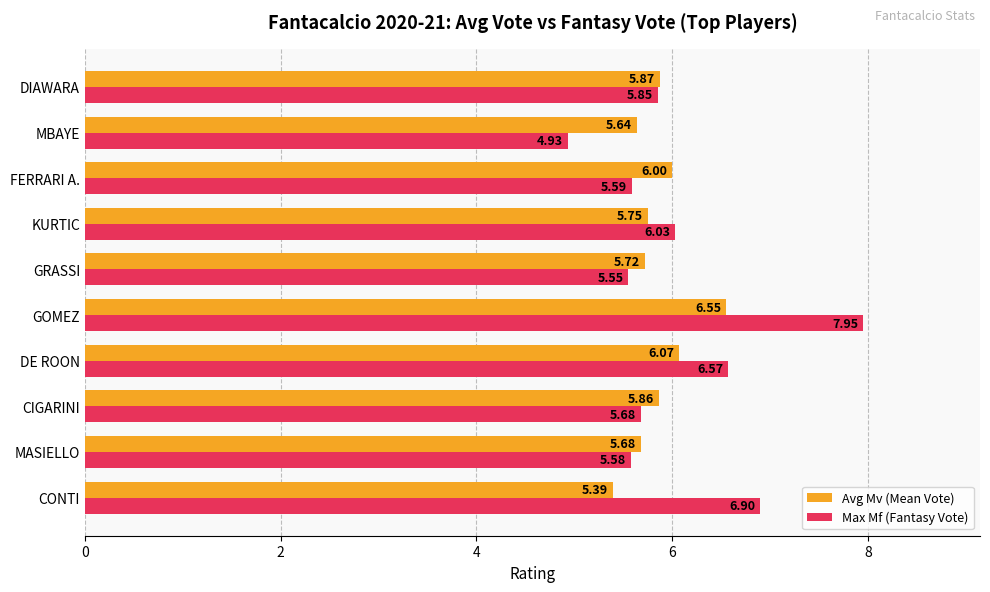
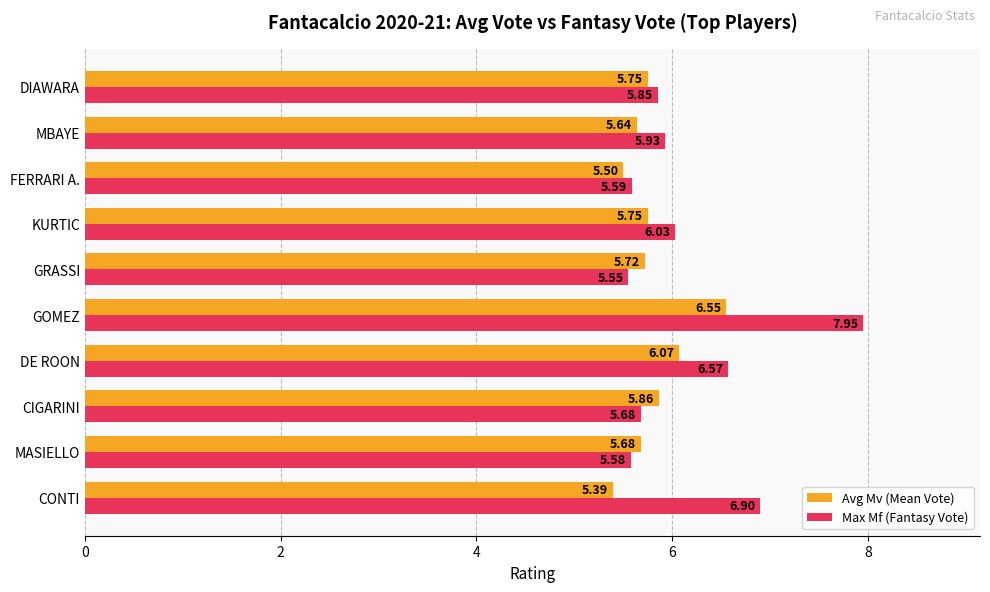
  {
    "Avg Mv (Mean Vote)": {
-     "DIAWARA": 5.87,
+     "DIAWARA": 5.75,
      "MBAYE": 5.64,
-     "FERRARI A.": 6.00,
+     "FERRARI A.": 5.50,
      "KURTIC": 5.75,
      "GRASSI": 5.72,
      "GOMEZ": 6.55,
      "DE ROON": 6.07,
      "CIGARINI": 5.86,
      "MASIELLO": 5.68,
      "CONTI": 5.39
    },
    "Max Mf (Fantasy Vote)": {
      "DIAWARA": 5.85,
-     "MBAYE": 4.93,
+     "MBAYE": 5.93,
      "FERRARI A.": 5.59,
      "KURTIC": 6.03,
      "GRASSI": 5.55,
      "GOMEZ": 7.95,
      "DE ROON": 6.57,
      "CIGARINI": 5.68,
      "MASIELLO": 5.58,
      "CONTI": 6.90
    }
  }
